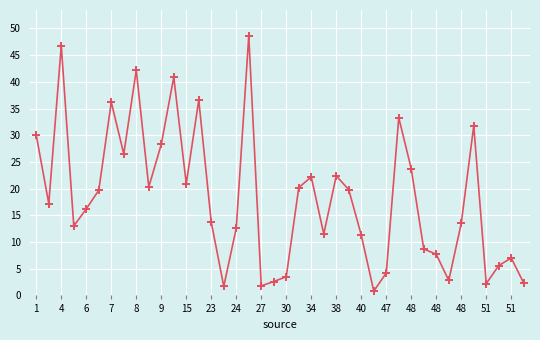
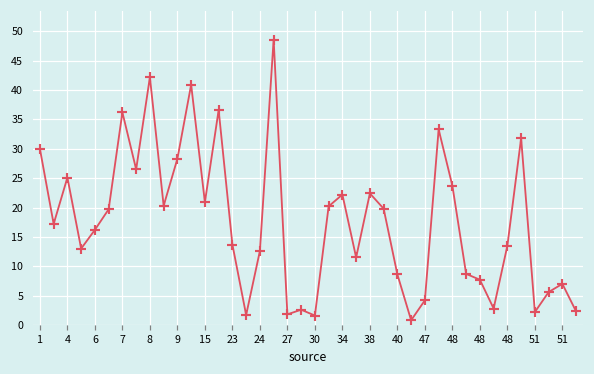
  {
-   "4": 47,
+   "4": 25,
    "6": 16,
    "8": 42,
    "24": 13,
-   "30": 4,
+   "30": 2,
    "34": 22,
    "38": 22,
-   "40": 11,
+   "40": 9,
    "47": 4
  }
